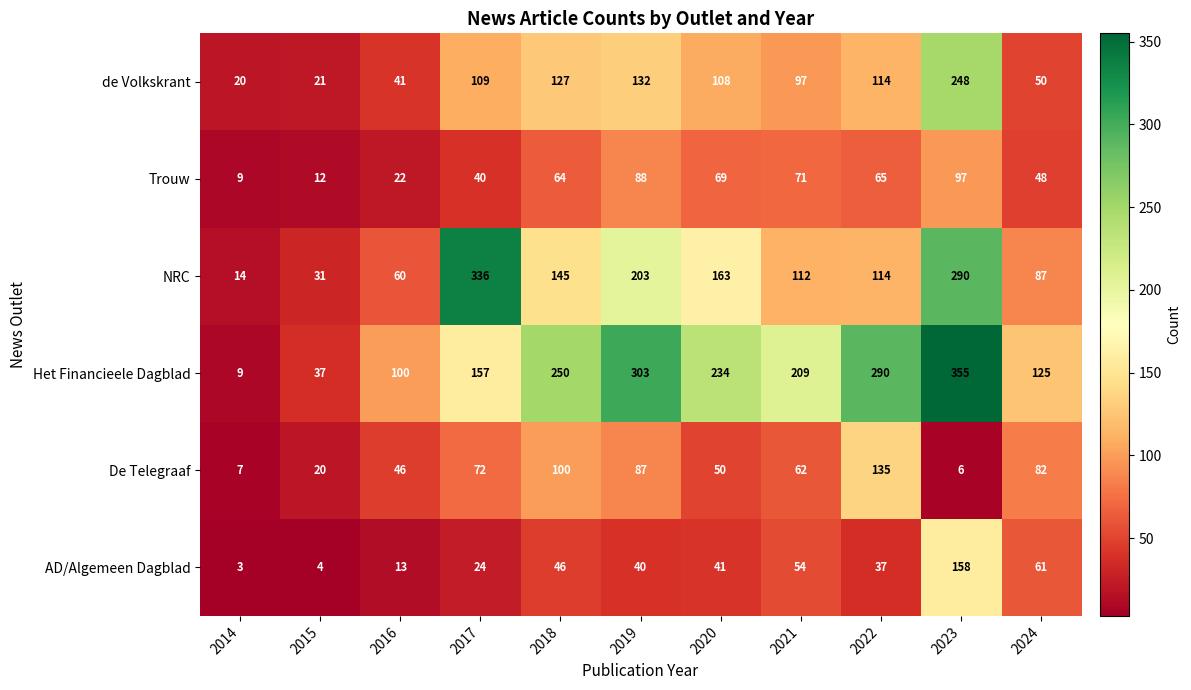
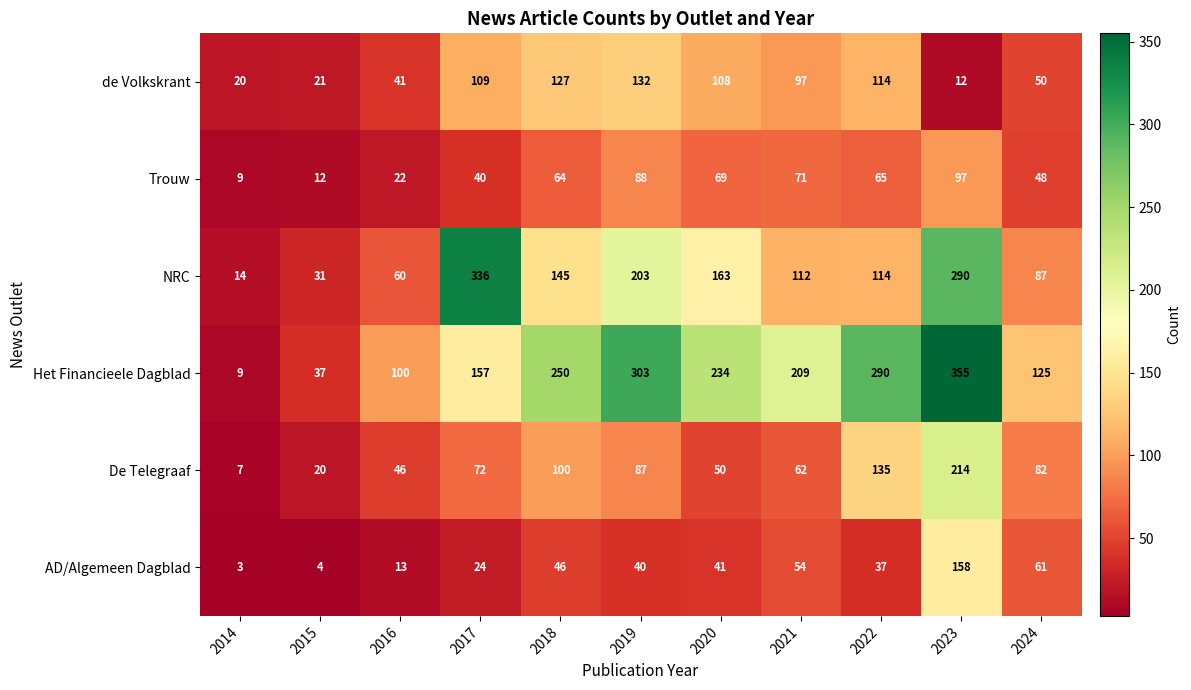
  {
    "de Volkskrant": {
      "2014": 20,
      "2015": 21,
      "2016": 41,
      "2017": 109,
      "2018": 127,
      "2019": 132,
      "2020": 108,
      "2021": 97,
      "2022": 114,
-     "2023": 248,
+     "2023": 12,
      "2024": 50
    },
    "Trouw": {
      "2014": 9,
      "2015": 12,
      "2016": 22,
      "2017": 40,
      "2018": 64,
      "2019": 88,
      "2020": 69,
      "2021": 71,
      "2022": 65,
      "2023": 97,
      "2024": 48
    },
    "NRC": {
      "2014": 14,
      "2015": 31,
      "2016": 60,
      "2017": 336,
      "2018": 145,
      "2019": 203,
      "2020": 163,
      "2021": 112,
      "2022": 114,
      "2023": 290,
      "2024": 87
    },
    "Het Financieele Dagblad": {
      "2014": 9,
      "2015": 37,
      "2016": 100,
      "2017": 157,
      "2018": 250,
      "2019": 303,
      "2020": 234,
      "2021": 209,
      "2022": 290,
      "2023": 355,
      "2024": 125
    },
    "De Telegraaf": {
      "2014": 7,
      "2015": 20,
      "2016": 46,
      "2017": 72,
      "2018": 100,
      "2019": 87,
      "2020": 50,
      "2021": 62,
      "2022": 135,
-     "2023": 6,
+     "2023": 214,
      "2024": 82
    },
    "AD/Algemeen Dagblad": {
      "2014": 3,
      "2015": 4,
      "2016": 13,
      "2017": 24,
      "2018": 46,
      "2019": 40,
      "2020": 41,
      "2021": 54,
      "2022": 37,
      "2023": 158,
      "2024": 61
    }
  }
